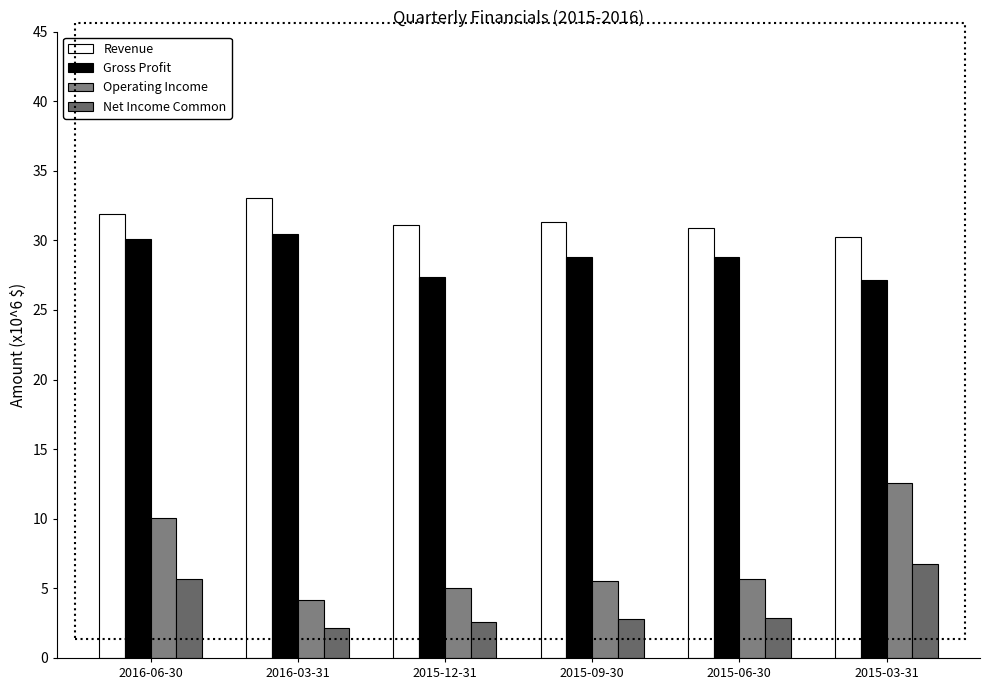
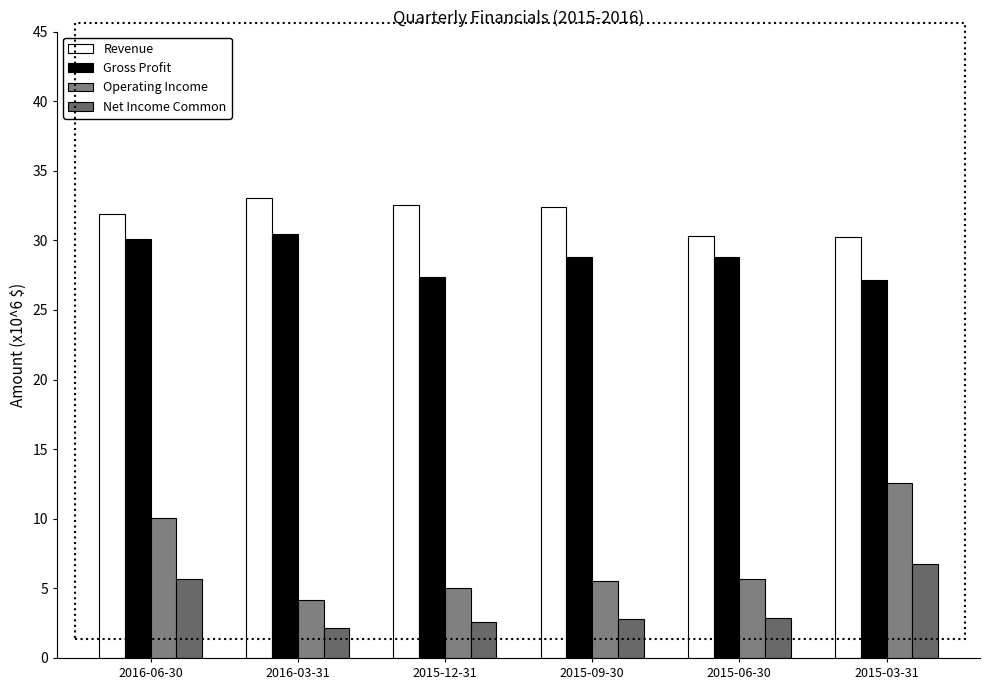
  {
    "Revenue": {
      "2016-06-30": 31.9,
      "2016-03-31": 33.1,
-     "2015-12-31": 31.1,
-     "2015-09-30": 31.3,
-     "2015-06-30": 30.9,
+     "2015-12-31": 32.5,
+     "2015-09-30": 32.4,
+     "2015-06-30": 30.3,
      "2015-03-31": 30.2
    },
    "Gross Profit": {
      "2016-06-30": 30.1,
      "2016-03-31": 30.5,
      "2015-12-31": 27.4,
      "2015-09-30": 28.8,
      "2015-06-30": 28.8,
      "2015-03-31": 27.2
    }
  }
